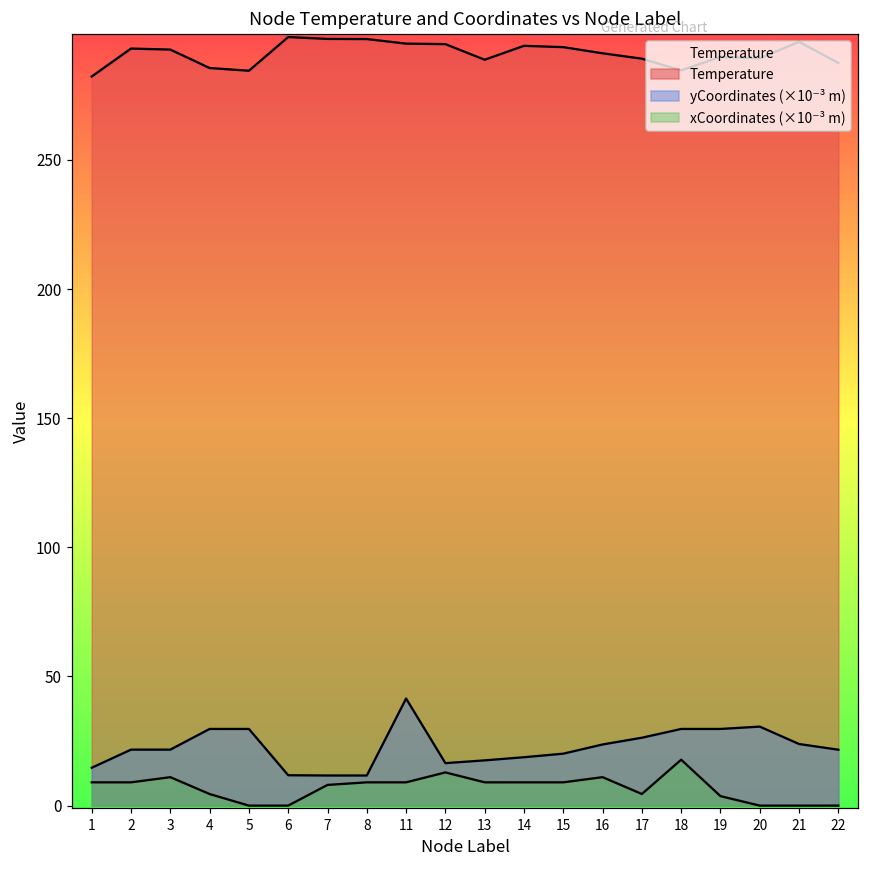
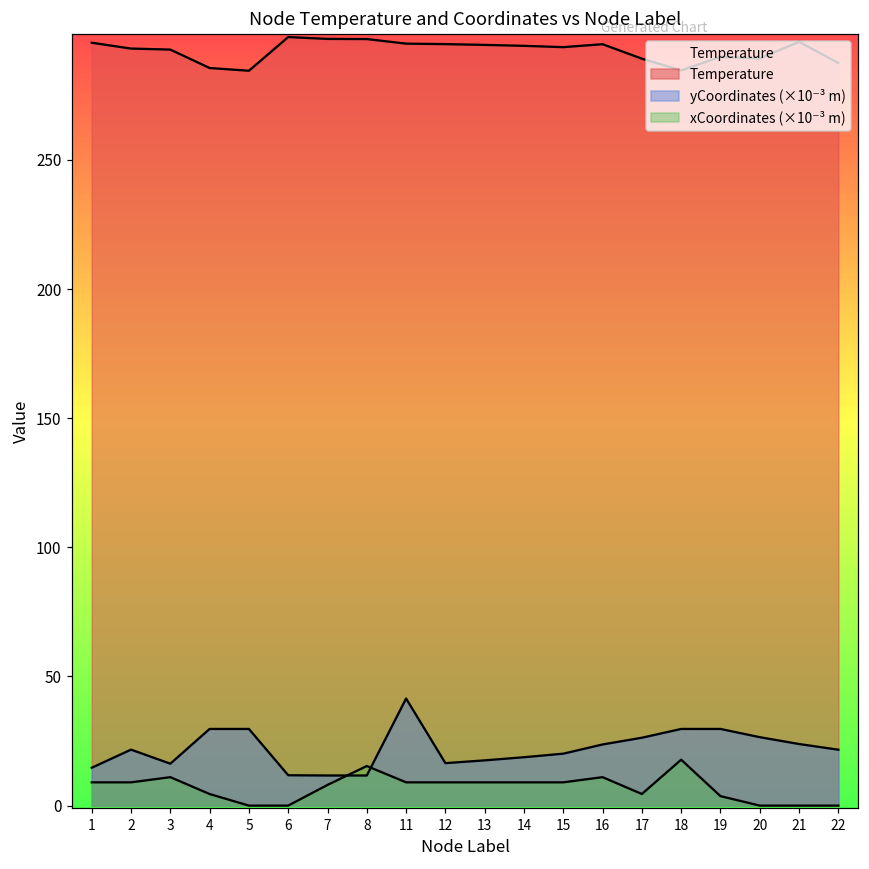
  {
    "Temperature": {
-     "1": 282,
+     "1": 295,
      "2": 293,
      "3": 293,
      "4": 286,
      "5": 285,
      "6": 298,
      "7": 297,
      "8": 297,
      "11": 295,
      "12": 295,
-     "13": 289,
+     "13": 295,
      "14": 294,
      "15": 294,
-     "16": 291,
+     "16": 295,
      "17": 289
    },
    "xCoordinates (×10⁻³ m)": {
      "1": 9,
      "2": 9,
      "3": 11,
      "4": 4,
      "5": 0,
      "6": 0,
      "7": 8,
-     "8": 9,
+     "8": 15,
      "11": 9,
-     "12": 13,
+     "12": 9,
      "13": 9,
      "14": 9,
      "15": 9,
      "16": 11,
      "17": 4,
      "18": 18,
      "19": 4,
      "20": 0,
      "21": 0,
      "22": 0
    },
    "yCoordinates (×10⁻³ m)": {
      "1": 15,
      "2": 22,
-     "3": 22,
+     "3": 16,
      "4": 30,
      "5": 30,
      "6": 12,
      "7": 12,
      "8": 12,
      "11": 41,
      "12": 16,
      "13": 18,
      "14": 19,
      "15": 20,
      "16": 24,
      "17": 26,
      "18": 30,
      "19": 30,
-     "20": 31,
+     "20": 26,
      "21": 24,
      "22": 22
    }
  }
